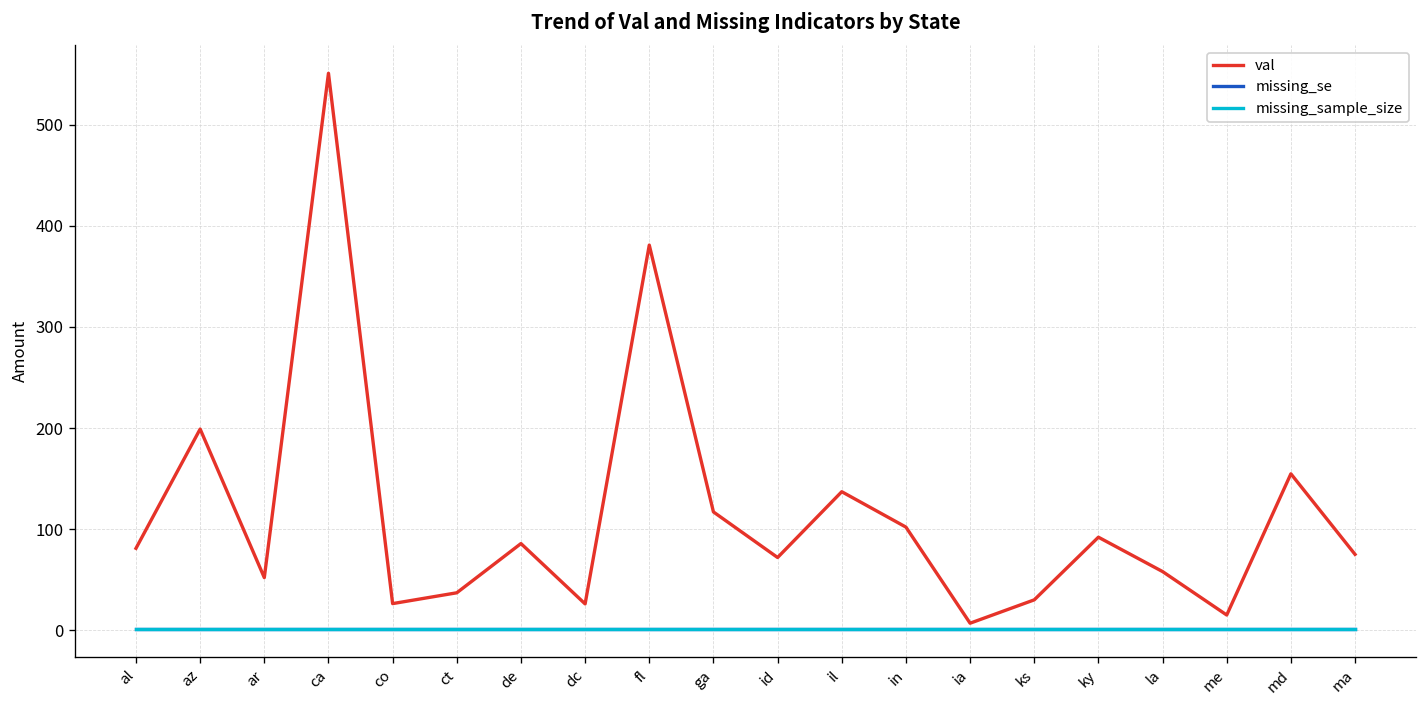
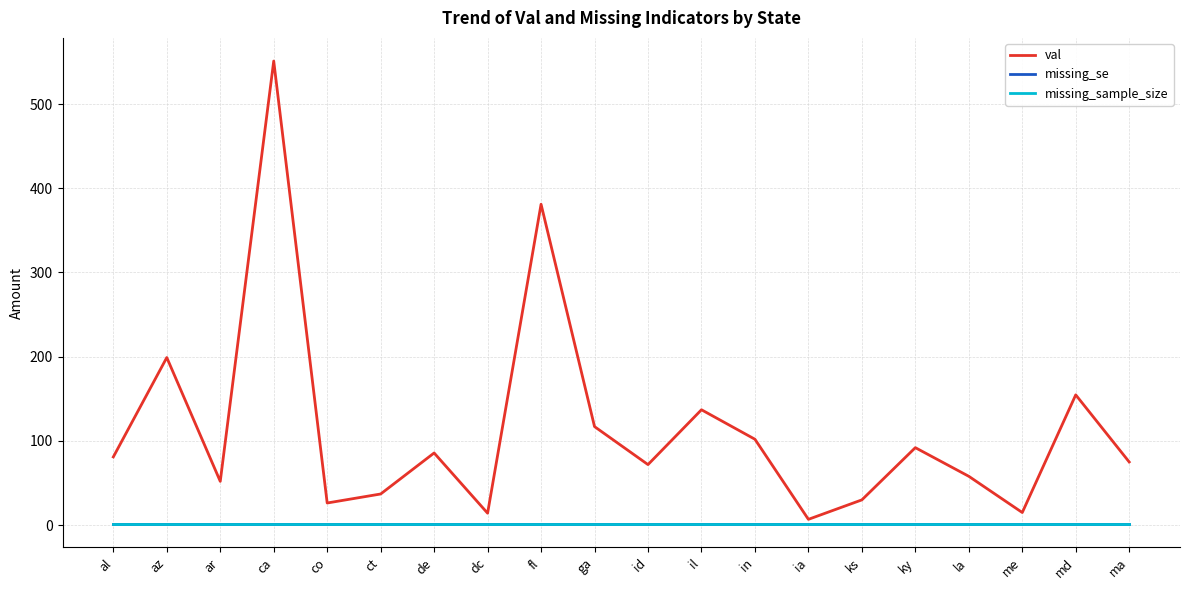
  {
    "val": {
      "al": 80,
      "az": 200,
      "ar": 50,
      "ca": 550,
      "co": 30,
      "ct": 40,
      "de": 90,
-     "dc": 30,
+     "dc": 10,
      "fl": 380,
      "ga": 120,
      "id": 70,
      "il": 140,
      "in": 100,
      "ia": 10,
      "ks": 30,
      "ky": 90,
      "la": 60,
      "me": 20,
      "md": 150,
      "ma": 80
    },
    "missing_sample_size": {
      "al": 0,
      "az": 0,
      "ar": 0,
      "ca": 0,
      "co": 0,
      "ct": 0,
      "de": 0,
      "dc": 0,
      "fl": 0,
      "ga": 0,
      "id": 0,
      "il": 0,
      "in": 0,
      "ia": 0,
      "ks": 0,
      "ky": 0,
      "la": 0,
      "me": 0,
      "md": 0,
      "ma": 0
    }
  }
